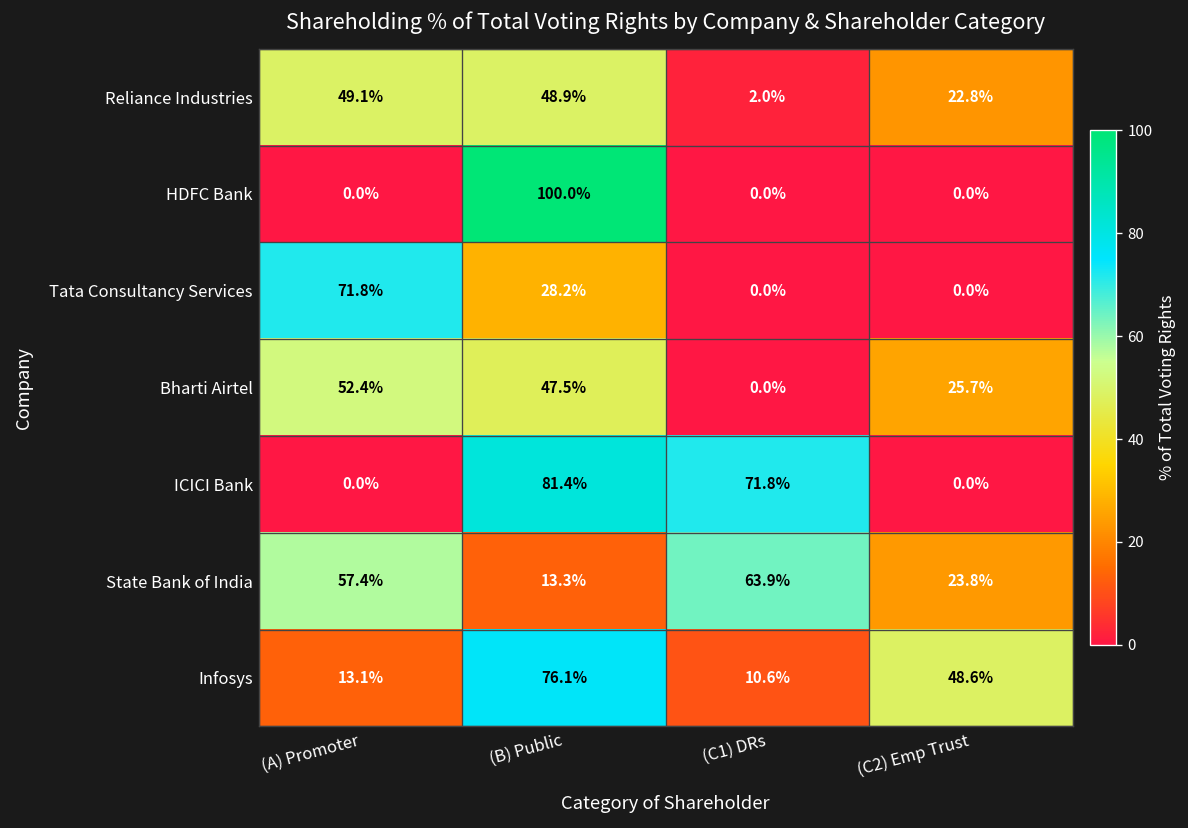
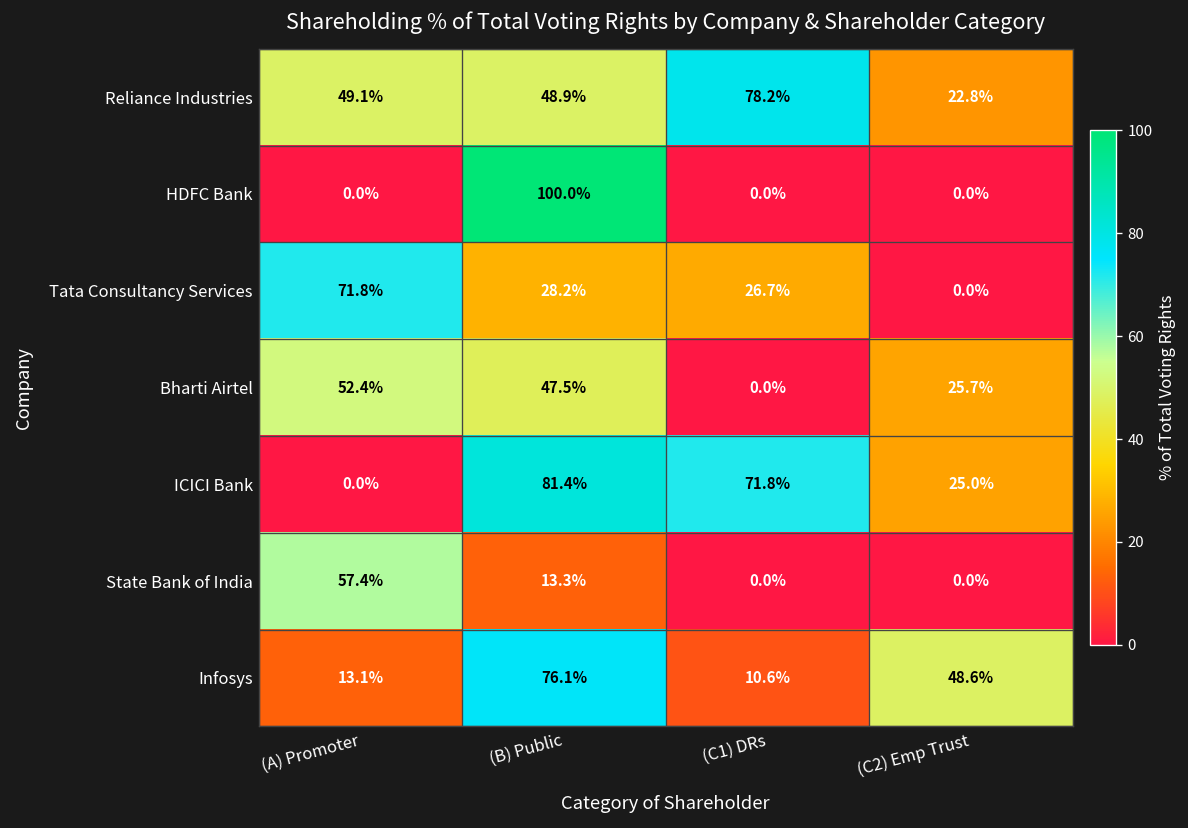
  {
    "Reliance Industries": {
      "(A) Promoter": "49.1%",
      "(B) Public": "48.9%",
-     "(C1) DRs": "2.0%",
+     "(C1) DRs": "78.2%",
      "(C2) Emp Trust": "22.8%"
    },
    "HDFC Bank": {
      "(A) Promoter": "0.0%",
      "(B) Public": "100.0%",
      "(C1) DRs": "0.0%",
      "(C2) Emp Trust": "0.0%"
    },
    "Tata Consultancy Services": {
      "(A) Promoter": "71.8%",
      "(B) Public": "28.2%",
-     "(C1) DRs": "0.0%",
+     "(C1) DRs": "26.7%",
      "(C2) Emp Trust": "0.0%"
    },
    "Bharti Airtel": {
      "(A) Promoter": "52.4%",
      "(B) Public": "47.5%",
      "(C1) DRs": "0.0%",
      "(C2) Emp Trust": "25.7%"
    },
    "ICICI Bank": {
      "(A) Promoter": "0.0%",
      "(B) Public": "81.4%",
      "(C1) DRs": "71.8%",
-     "(C2) Emp Trust": "0.0%"
+     "(C2) Emp Trust": "25.0%"
    },
    "State Bank of India": {
      "(A) Promoter": "57.4%",
      "(B) Public": "13.3%",
-     "(C1) DRs": "63.9%",
-     "(C2) Emp Trust": "23.8%"
+     "(C1) DRs": "0.0%",
+     "(C2) Emp Trust": "0.0%"
    },
    "Infosys": {
      "(A) Promoter": "13.1%",
      "(B) Public": "76.1%",
      "(C1) DRs": "10.6%",
      "(C2) Emp Trust": "48.6%"
    }
  }
